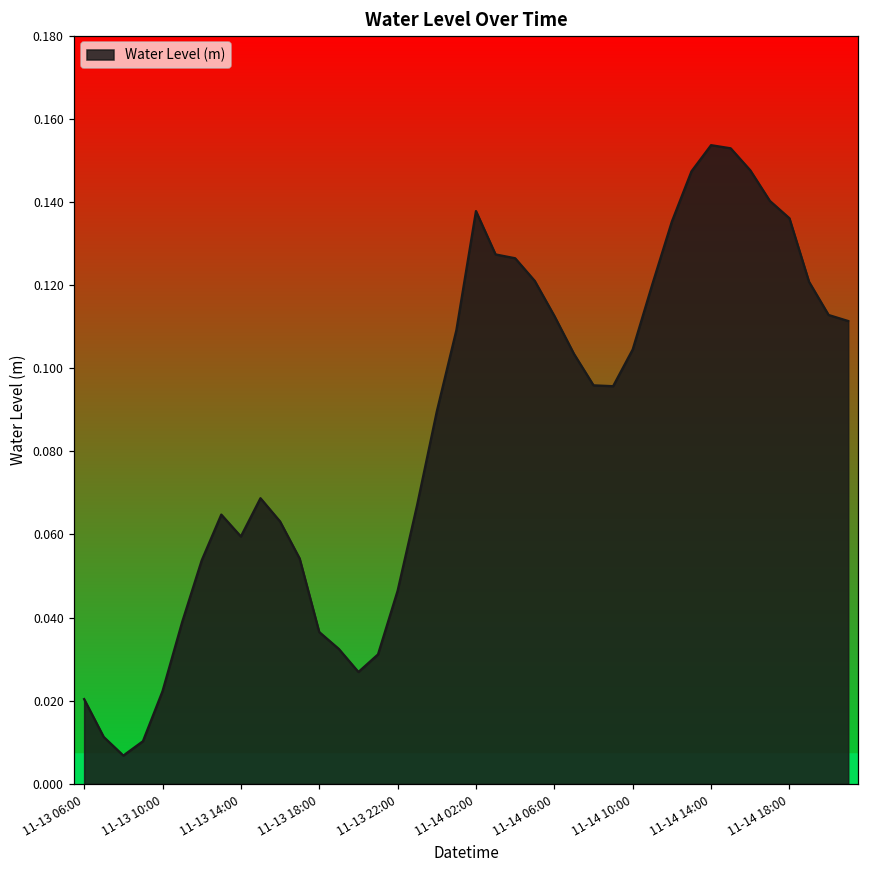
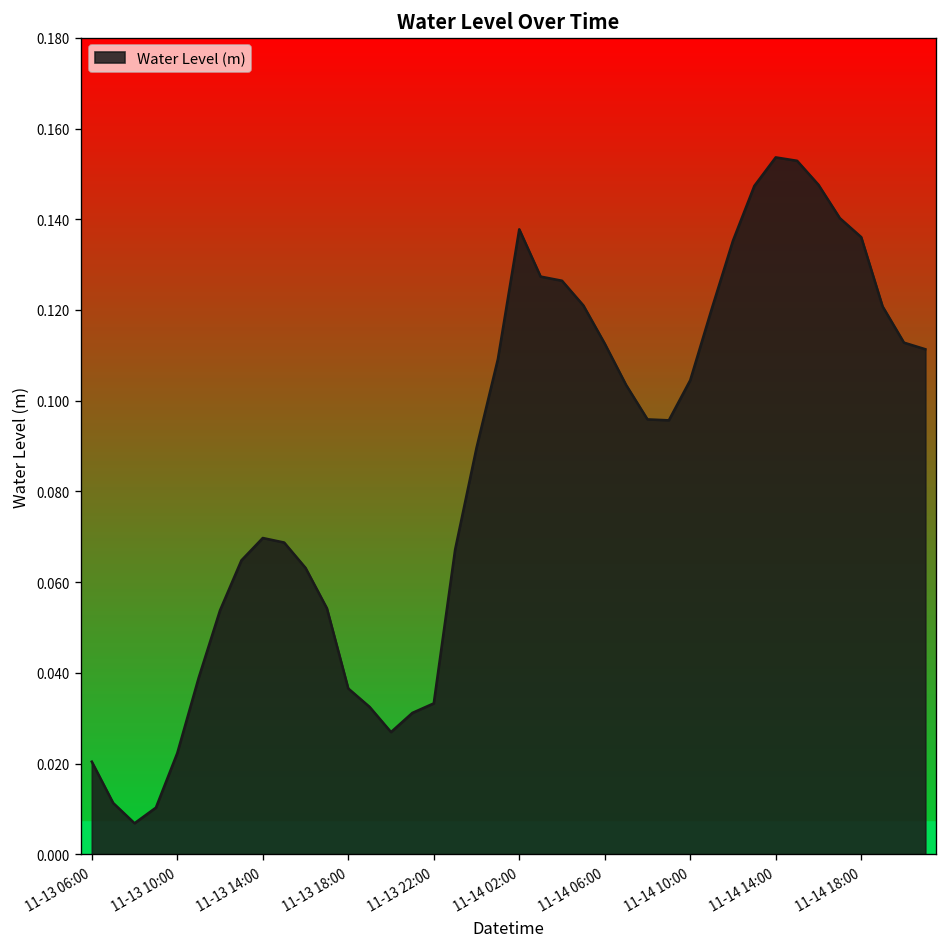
  {
    "11-13 06:00": 0.020,
    "11-13 10:00": 0.022,
-   "11-13 14:00": 0.060,
+   "11-13 14:00": 0.070,
    "11-13 18:00": 0.037,
-   "11-13 22:00": 0.046,
+   "11-13 22:00": 0.033,
    "11-14 02:00": 0.138,
    "11-14 06:00": 0.113,
    "11-14 10:00": 0.104,
    "11-14 14:00": 0.154,
    "11-14 18:00": 0.136
  }
